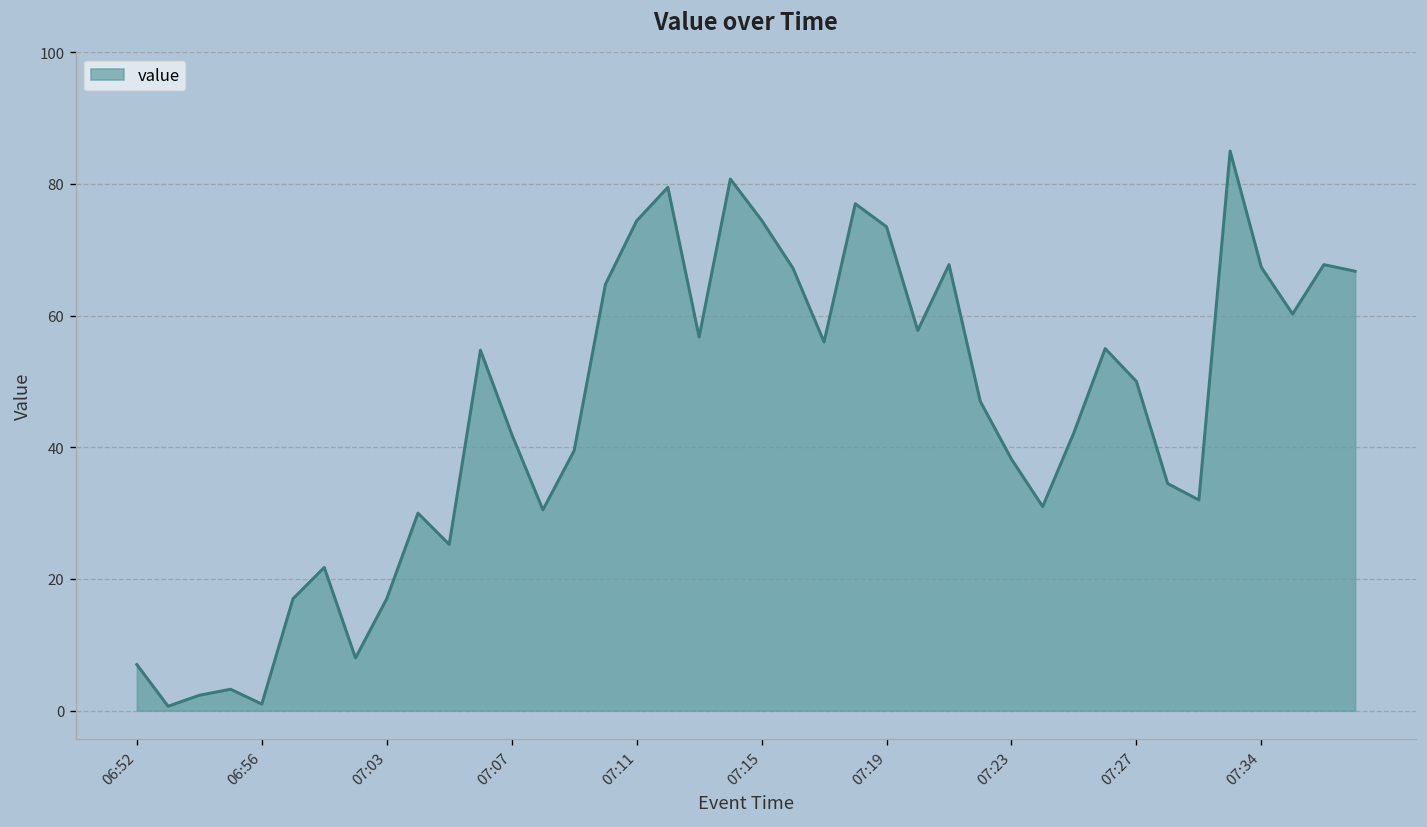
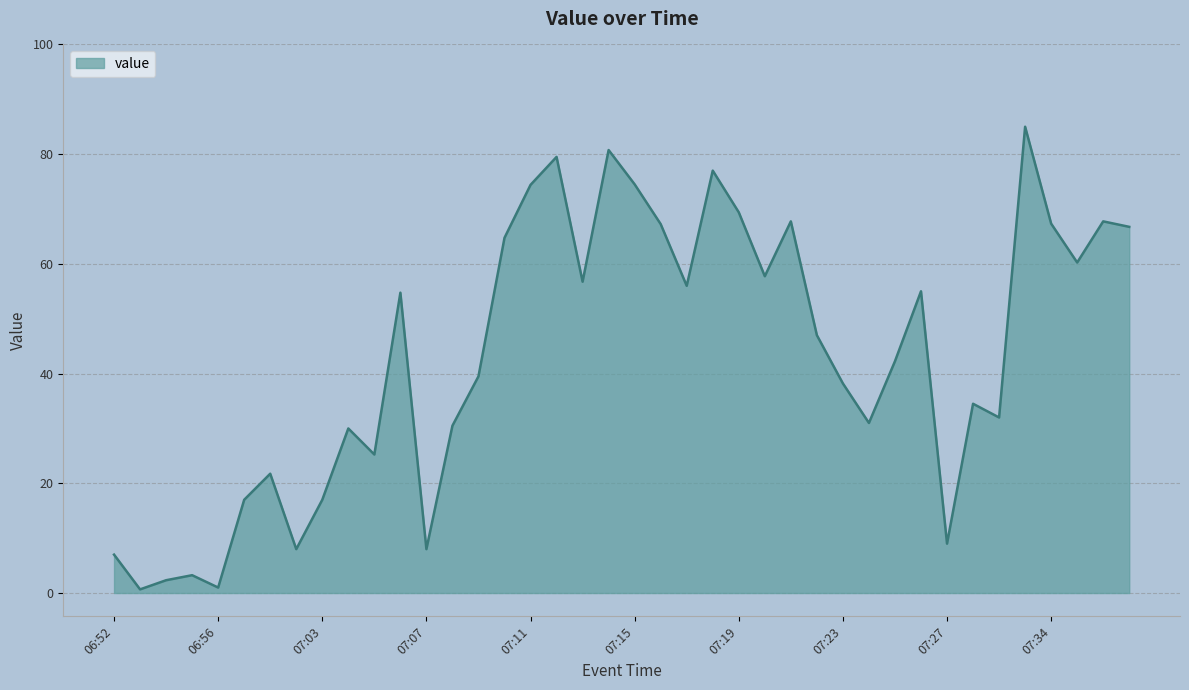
  {
    "06:52": 7,
    "06:56": 1,
    "07:03": 17,
-   "07:07": 42,
+   "07:07": 8,
    "07:11": 74,
    "07:15": 75,
-   "07:19": 74,
+   "07:19": 69,
    "07:23": 38,
-   "07:27": 50,
+   "07:27": 9,
    "07:34": 67
  }
